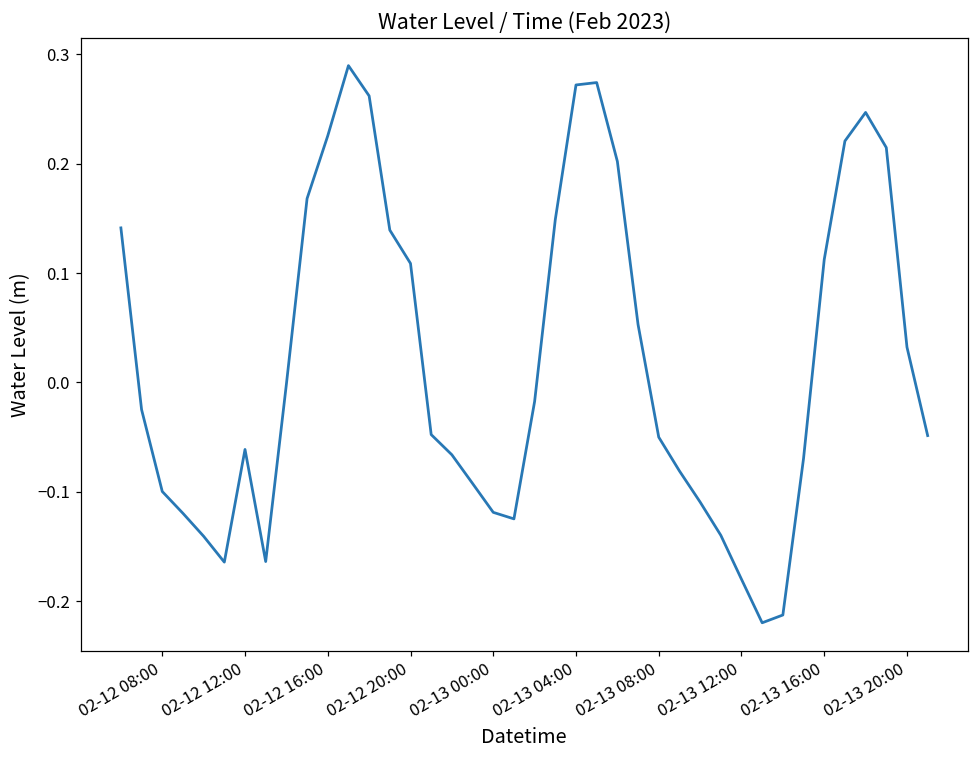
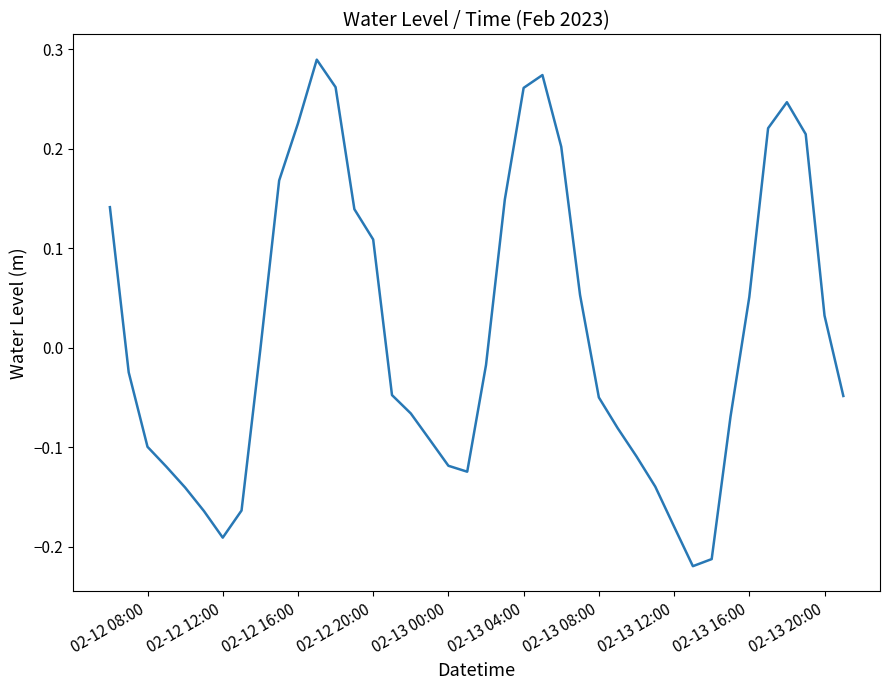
  {
    "02-12 08:00": -0.10,
-   "02-12 12:00": -0.06,
+   "02-12 12:00": -0.19,
    "02-12 16:00": 0.23,
    "02-12 20:00": 0.11,
    "02-13 00:00": -0.12,
-   "02-13 04:00": 0.27,
+   "02-13 04:00": 0.26,
    "02-13 08:00": -0.05,
    "02-13 12:00": -0.18,
-   "02-13 16:00": 0.11,
+   "02-13 16:00": 0.05,
    "02-13 20:00": 0.03
  }
